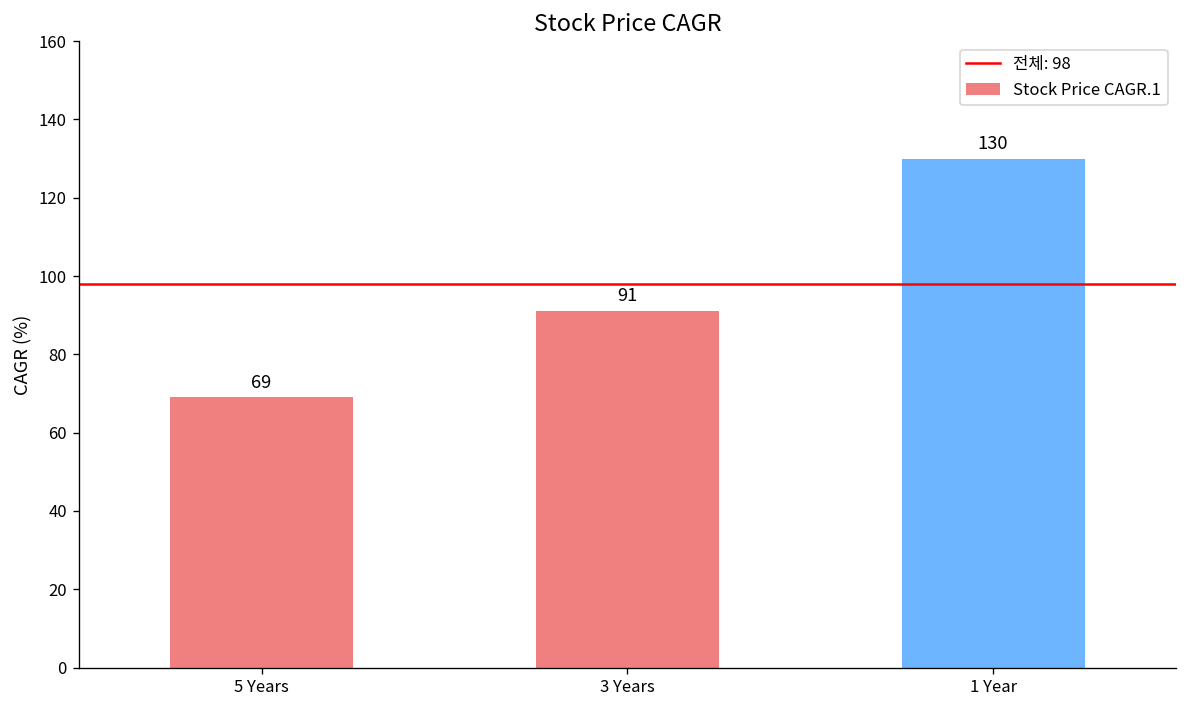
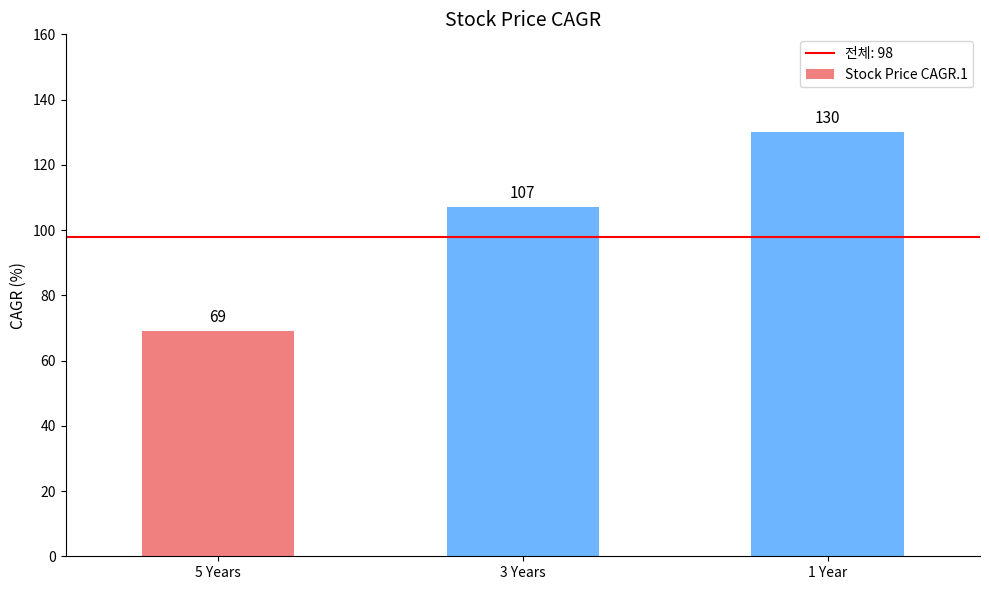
  {
    "5 Years": 69,
-   "3 Years": 91,
+   "3 Years": 107,
    "1 Year": 130
  }
